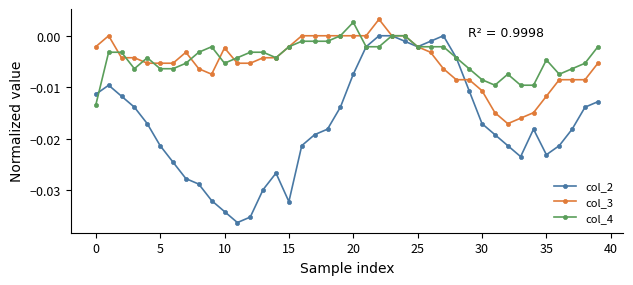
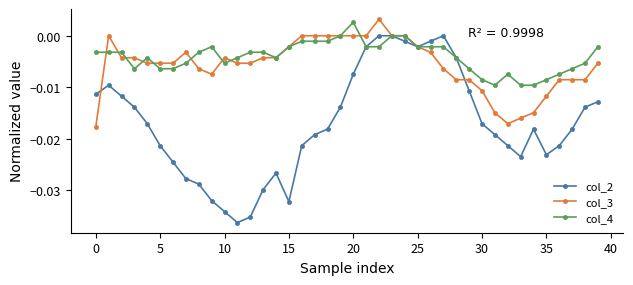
  {
    "col_2": {
      "0": -0.011,
      "5": -0.021,
      "10": -0.034,
      "15": -0.032,
      "20": -0.007,
      "30": -0.017,
      "35": -0.023
    },
    "col_3": {
-     "0": -0.002,
+     "0": -0.018,
      "5": -0.005,
-     "10": -0.002,
+     "10": -0.004,
      "20": 0.000,
      "30": -0.011,
      "35": -0.012
    },
    "col_4": {
-     "0": -0.013,
+     "0": -0.003,
      "5": -0.006,
      "10": -0.005,
      "20": 0.003,
      "30": -0.009,
-     "35": -0.005
+     "35": -0.009
    }
  }
